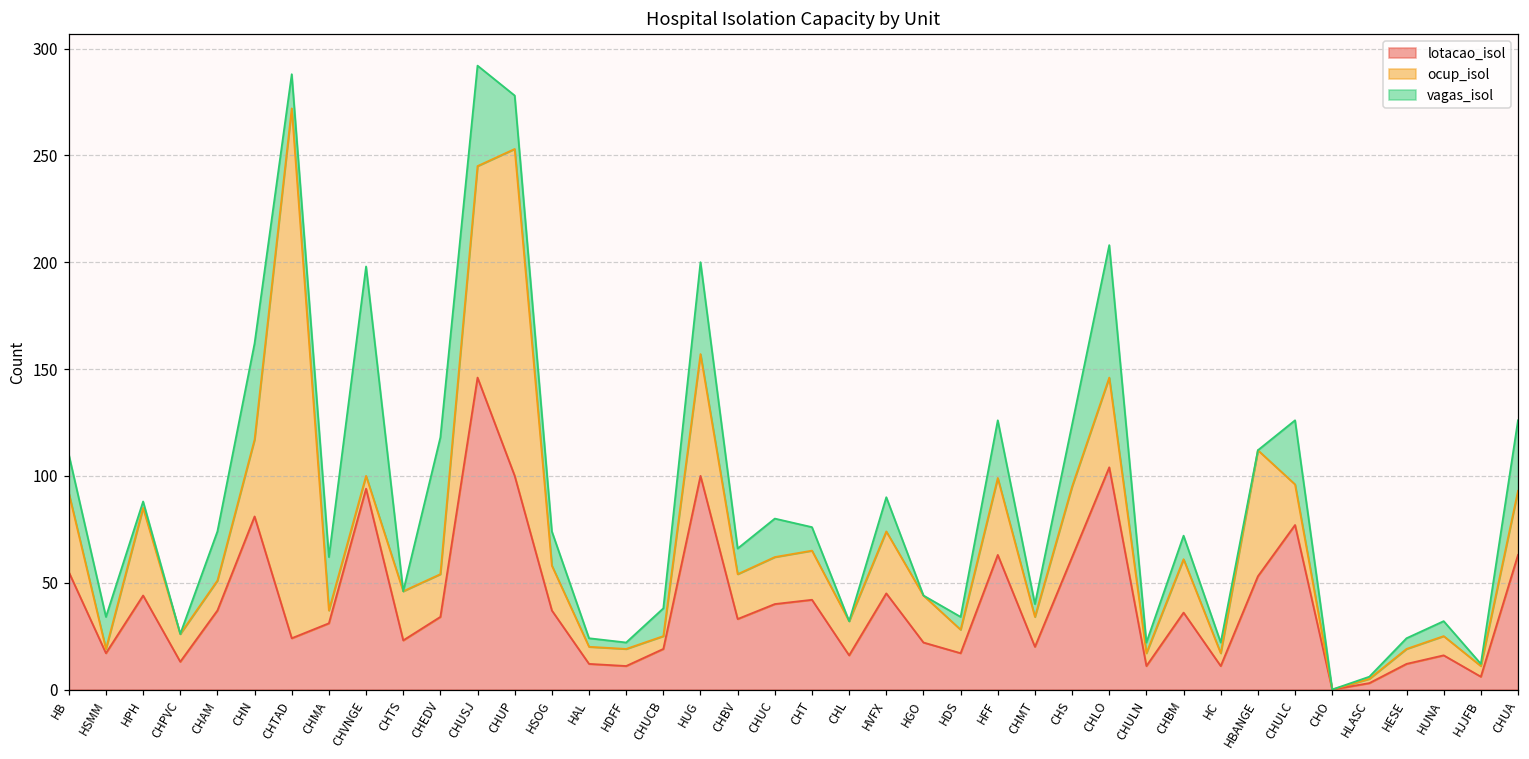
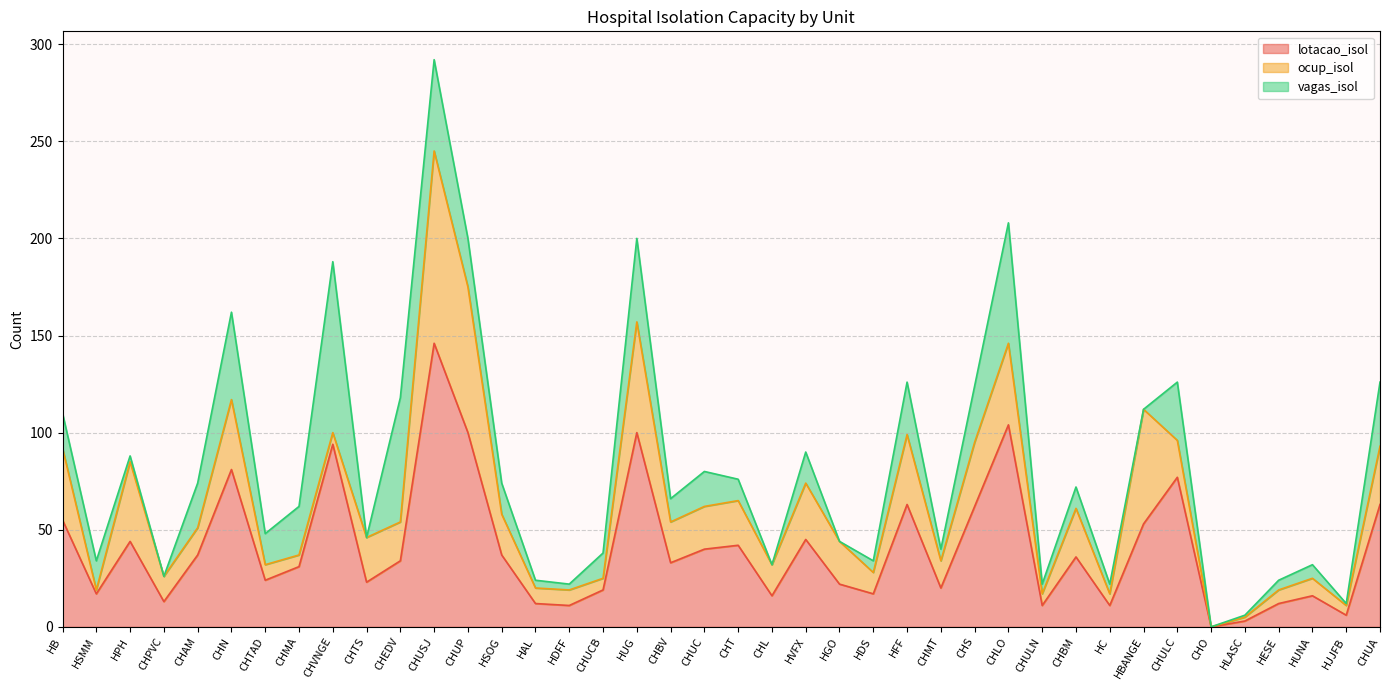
  {
    "lotacao_isol": {
      "HB": 55,
      "HSMM": 17,
      "HPH": 44,
      "CHPVC": 13,
      "CHAM": 37,
      "CHN": 81,
      "CHTAD": 24,
      "CHMA": 31,
      "CHVNGE": 94,
      "CHTS": 23,
      "CHEDV": 34,
      "CHUSJ": 146,
      "CHUP": 100,
      "HSOG": 37,
      "HAL": 12,
      "HDFF": 11,
      "CHUCB": 19,
      "HUG": 100,
      "CHBV": 33,
      "CHUC": 40,
      "CHT": 42,
      "CHL": 16,
      "HVFX": 45,
      "HGO": 22,
      "HDS": 17,
      "HFF": 63,
      "CHMT": 20,
      "CHS": 62,
      "CHLO": 104,
      "CHULN": 11,
      "CHBM": 36,
      "HC": 11,
      "HBANGE": 53,
      "CHULC": 77,
      "HLASC": 3,
      "HESE": 12,
      "HUNA": 16,
      "HJJFB": 6,
      "CHUA": 63
    },
    "ocup_isol": {
      "HB": 37,
      "HSMM": 2,
      "HPH": 41,
      "CHAM": 14,
      "CHN": 36,
-     "CHTAD": 248,
+     "CHTAD": 8,
      "CHMA": 6,
      "CHVNGE": 6,
      "CHEDV": 20,
      "CHUSJ": 99,
-     "CHUP": 153,
+     "CHUP": 75,
      "HSOG": 21,
      "HAL": 8,
      "HDFF": 8,
      "CHUCB": 6,
      "HUG": 57,
      "CHBV": 21,
      "CHUC": 22,
      "CHT": 23,
      "HVFX": 29,
      "HDS": 11,
      "HFF": 36,
      "CHMT": 14,
      "CHS": 33,
      "CHLO": 42,
      "CHULN": 6,
      "CHBM": 25,
      "HC": 6,
      "CHULC": 19,
      "HESE": 7,
      "HUNA": 9,
      "CHUA": 30
    },
    "vagas_isol": {
      "HB": 18,
      "HSMM": 15,
      "HPH": 3,
      "CHAM": 23,
      "CHN": 45,
      "CHTAD": 16,
      "CHMA": 25,
-     "CHVNGE": 98,
+     "CHVNGE": 88,
      "CHEDV": 64,
      "CHUSJ": 47,
      "CHUP": 25,
      "HSOG": 16,
      "HAL": 4,
      "HDFF": 3,
      "CHUCB": 13,
      "HUG": 43,
      "CHBV": 12,
      "CHUC": 18,
      "CHT": 11,
      "HVFX": 16,
      "HDS": 6,
      "HFF": 27,
      "CHMT": 6,
      "CHS": 29,
      "CHLO": 62,
      "CHULN": 5,
      "CHBM": 11,
      "HC": 5,
      "CHULC": 30,
      "HESE": 5,
      "HUNA": 7,
      "CHUA": 33
    }
  }
